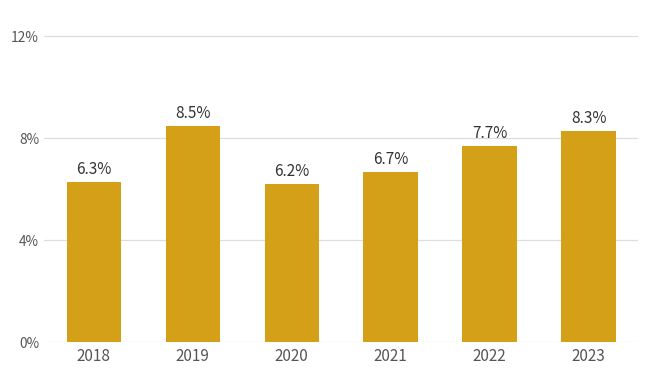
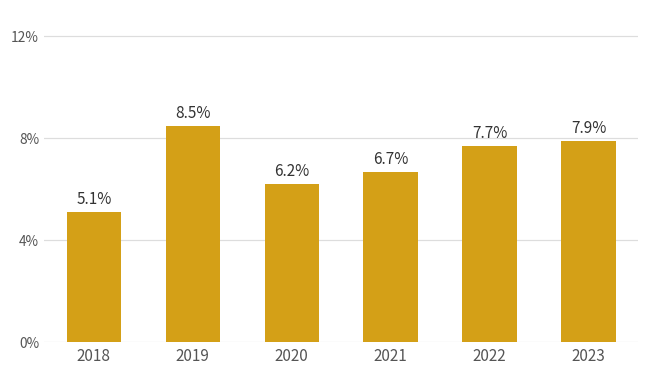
  {
-   "2018": "6.3%",
+   "2018": "5.1%",
    "2019": "8.5%",
    "2020": "6.2%",
    "2021": "6.7%",
    "2022": "7.7%",
-   "2023": "8.3%"
+   "2023": "7.9%"
  }
